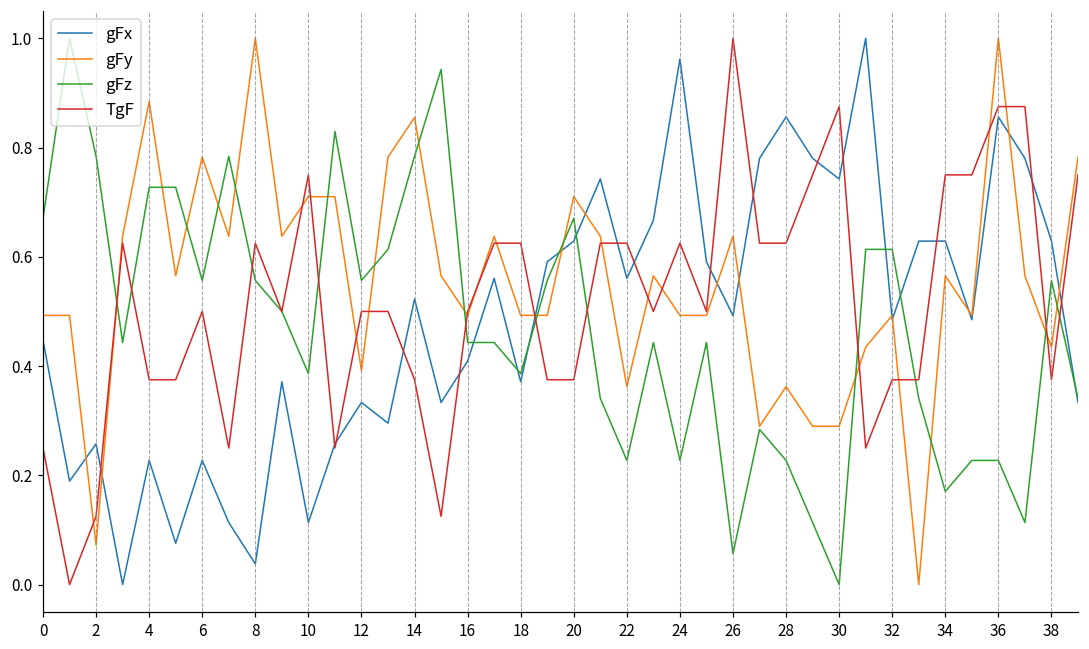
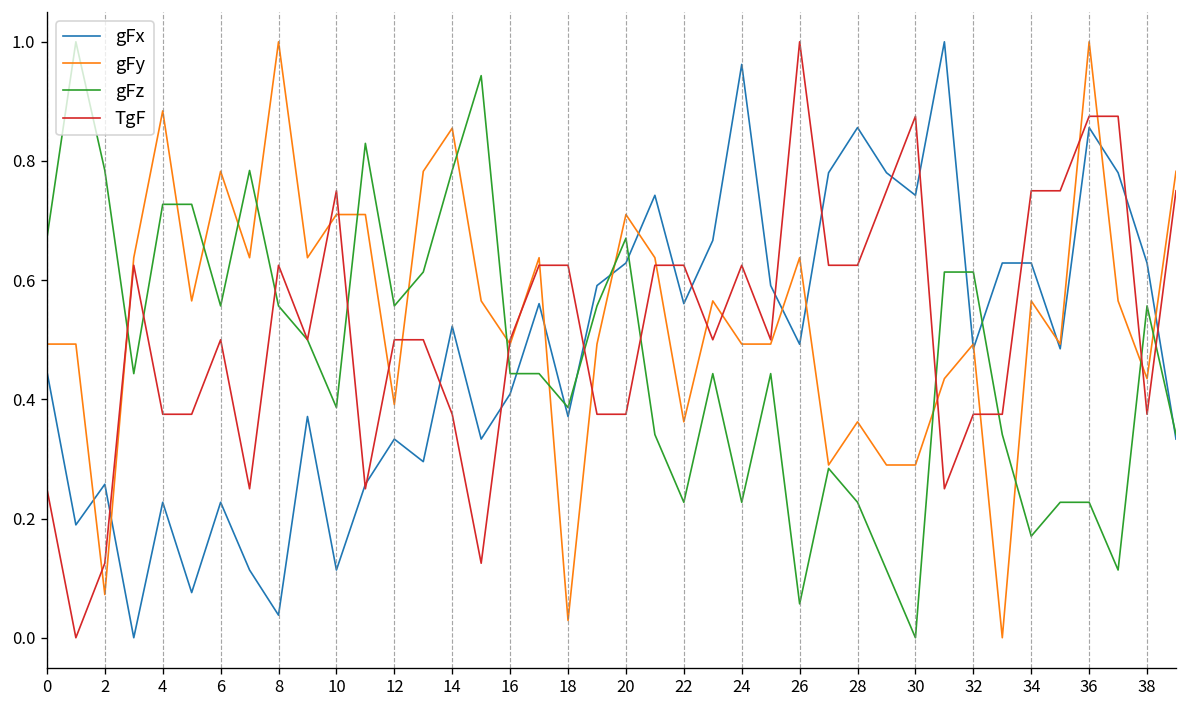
  {
    "gFx": {
      "0": 0.45,
      "2": 0.26,
      "4": 0.23,
      "6": 0.23,
      "8": 0.04,
      "10": 0.11,
      "12": 0.33,
      "14": 0.52,
      "16": 0.41,
      "18": 0.37,
      "20": 0.63,
      "22": 0.56,
      "24": 0.96,
      "26": 0.49,
      "28": 0.86,
      "30": 0.74,
      "32": 0.48,
      "34": 0.63,
      "36": 0.86,
      "38": 0.63
    },
    "gFy": {
      "0": 0.49,
      "2": 0.07,
      "4": 0.88,
      "6": 0.78,
      "8": 1.00,
      "10": 0.71,
      "12": 0.39,
      "14": 0.86,
      "16": 0.49,
-     "18": 0.49,
+     "18": 0.03,
      "20": 0.71,
      "22": 0.36,
      "24": 0.49,
      "26": 0.64,
      "28": 0.36,
      "30": 0.29,
      "32": 0.49,
      "34": 0.57,
      "36": 1.00,
      "38": 0.43
    },
    "gFz": {
      "0": 0.67,
      "2": 0.78,
      "4": 0.73,
      "6": 0.56,
      "8": 0.56,
      "10": 0.39,
      "12": 0.56,
      "14": 0.78,
      "16": 0.44,
      "18": 0.39,
      "20": 0.67,
      "22": 0.23,
      "24": 0.23,
      "26": 0.06,
      "28": 0.23,
      "30": 0.00,
      "32": 0.61,
      "34": 0.17,
      "36": 0.23,
      "38": 0.56
    },
    "TgF": {
      "0": 0.25,
      "2": 0.12,
      "4": 0.37,
      "6": 0.50,
      "8": 0.62,
      "10": 0.75,
      "12": 0.50,
      "14": 0.37,
      "16": 0.50,
      "18": 0.62,
      "20": 0.37,
      "22": 0.62,
      "24": 0.62,
      "26": 1.00,
      "28": 0.62,
      "30": 0.87,
      "32": 0.37,
      "34": 0.75,
      "36": 0.87,
      "38": 0.37
    }
  }
